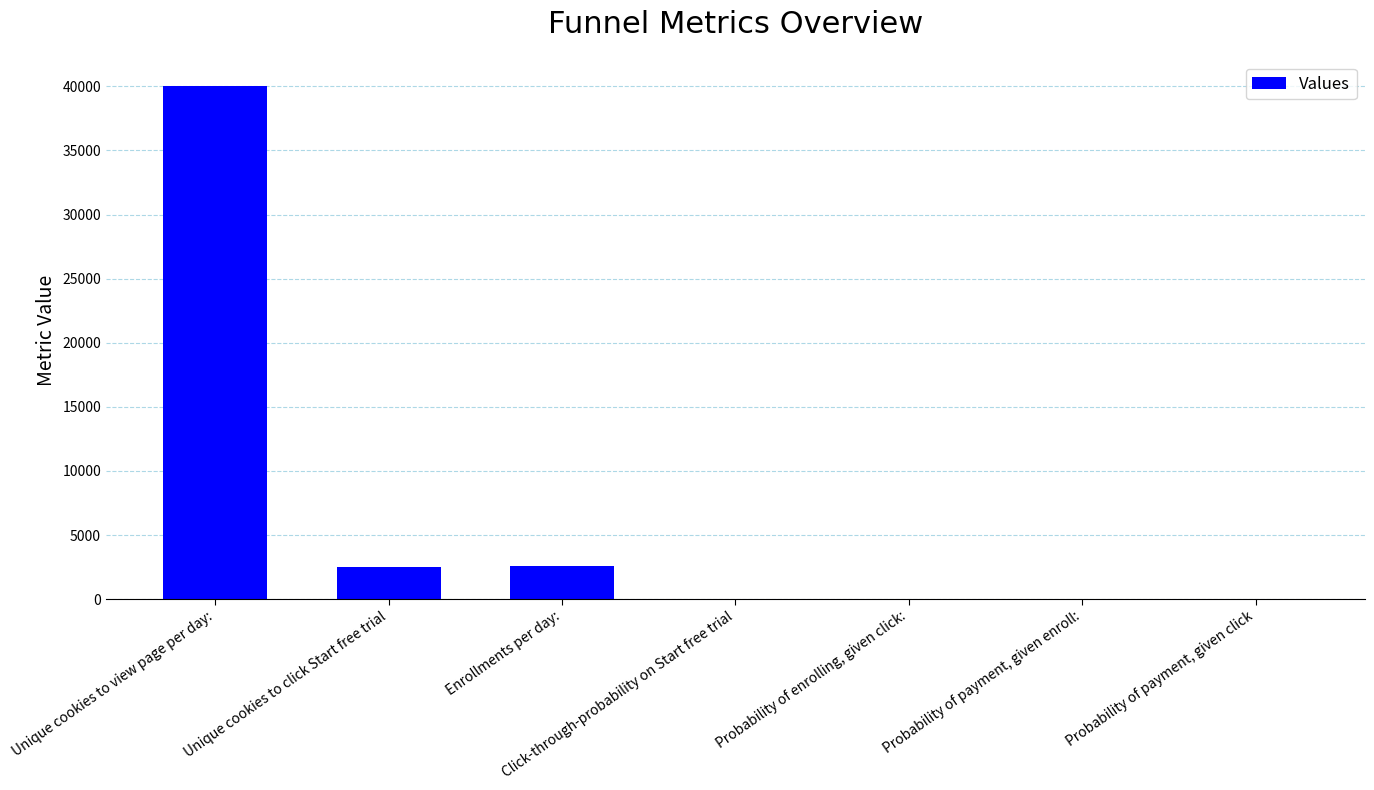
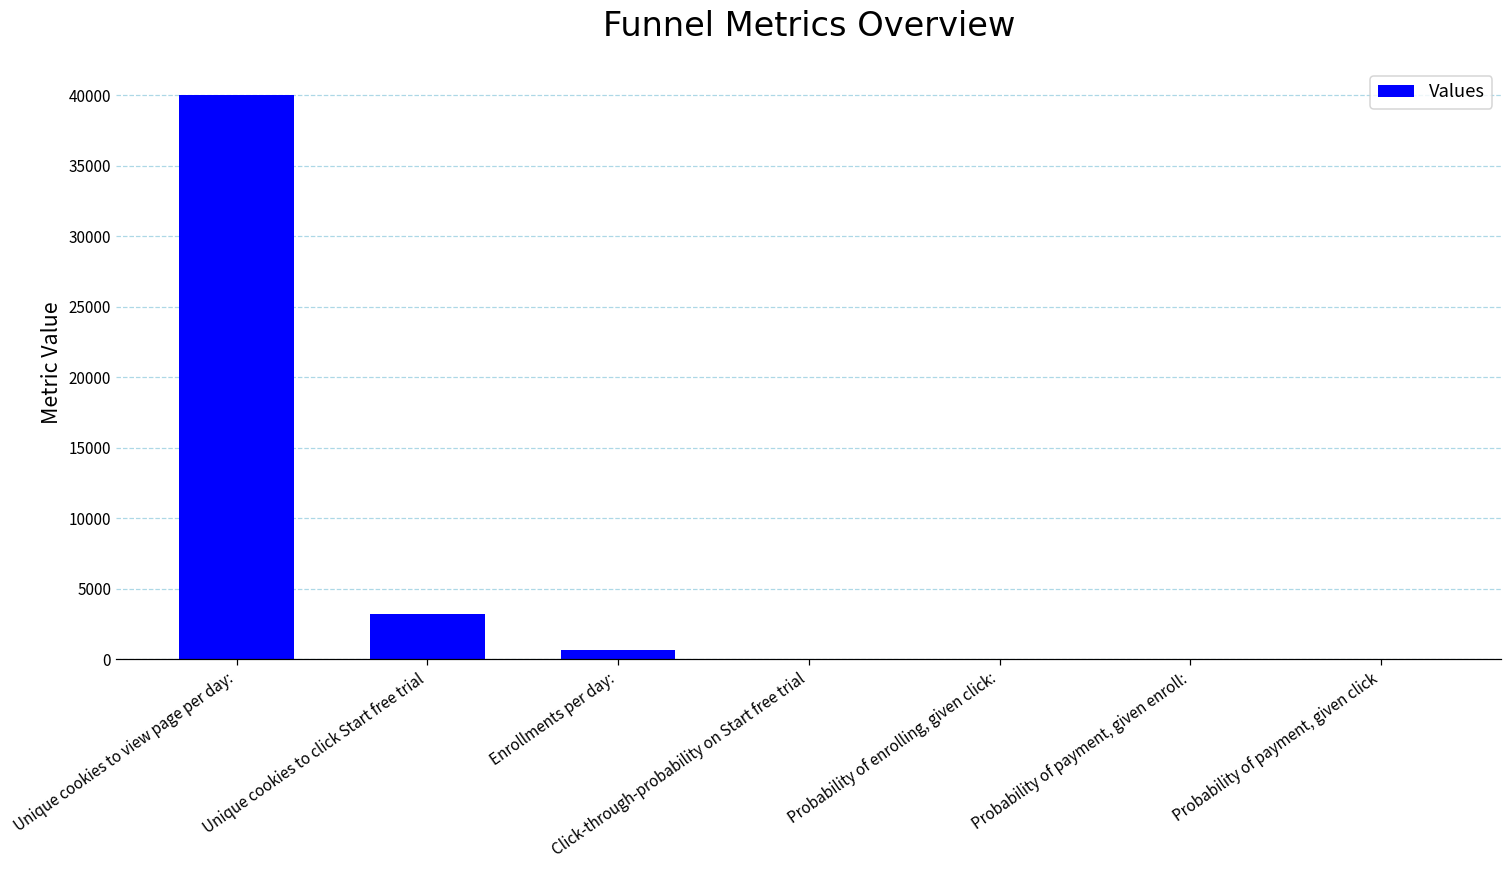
  {
    "Unique cookies to view page per day:": 40000,
-   "Unique cookies to click Start free trial": 2500,
-   "Enrollments per day:": 2600
+   "Unique cookies to click Start free trial": 3200,
+   "Enrollments per day:": 700
  }
